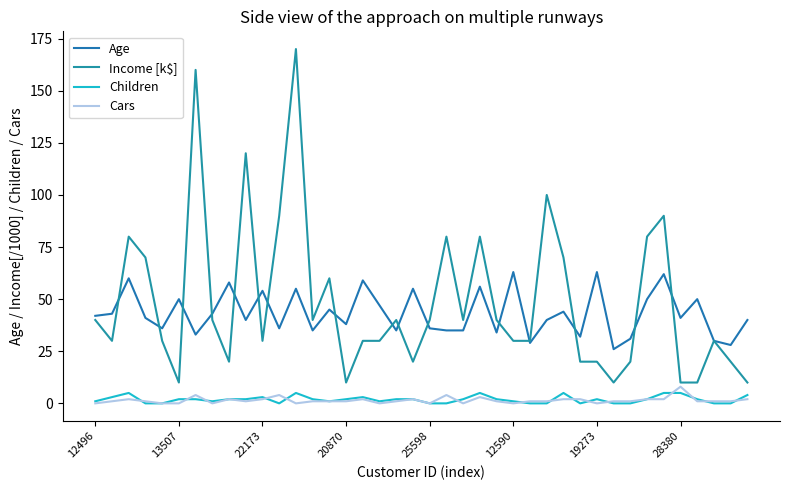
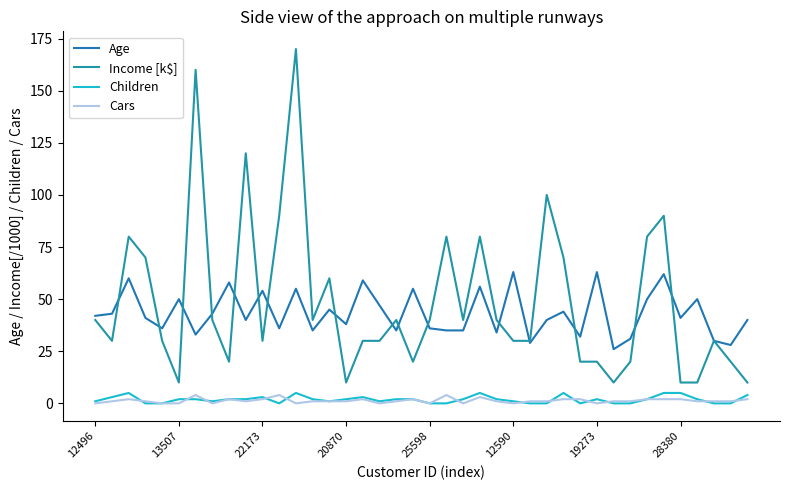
  {
    "Cars": {
      "13507": 0,
      "19273": 0,
-     "28380": 8
+     "28380": 2
    }
  }
